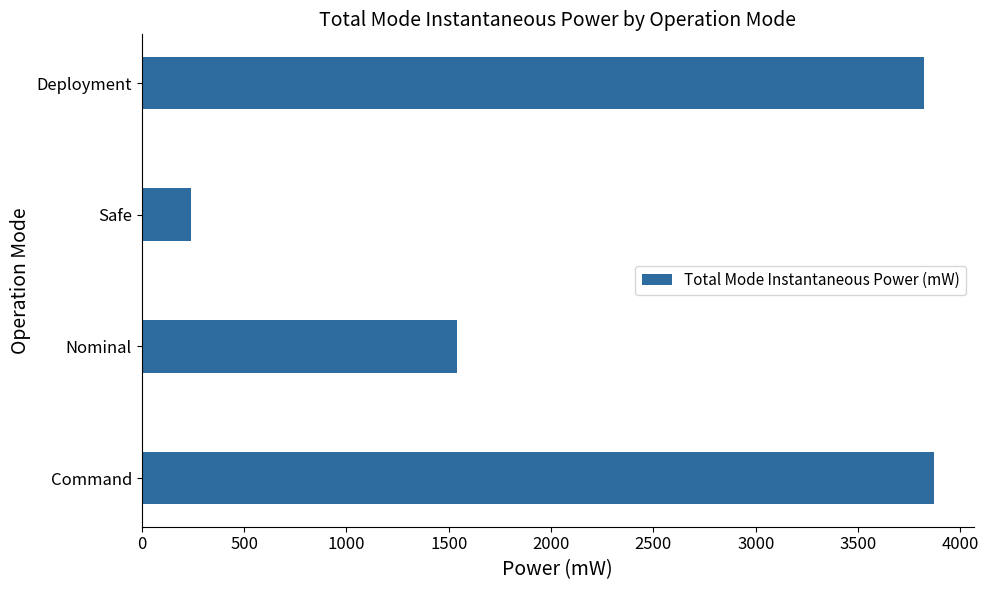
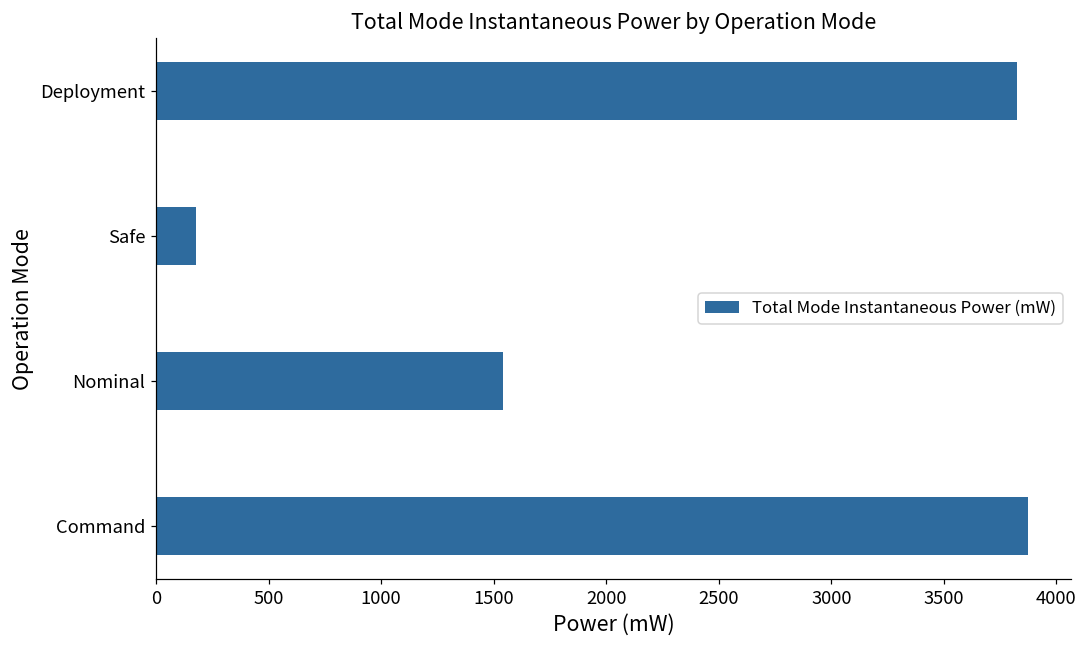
  {
    "Deployment": 3820,
-   "Safe": 240,
+   "Safe": 180,
    "Nominal": 1540,
    "Command": 3870
  }
